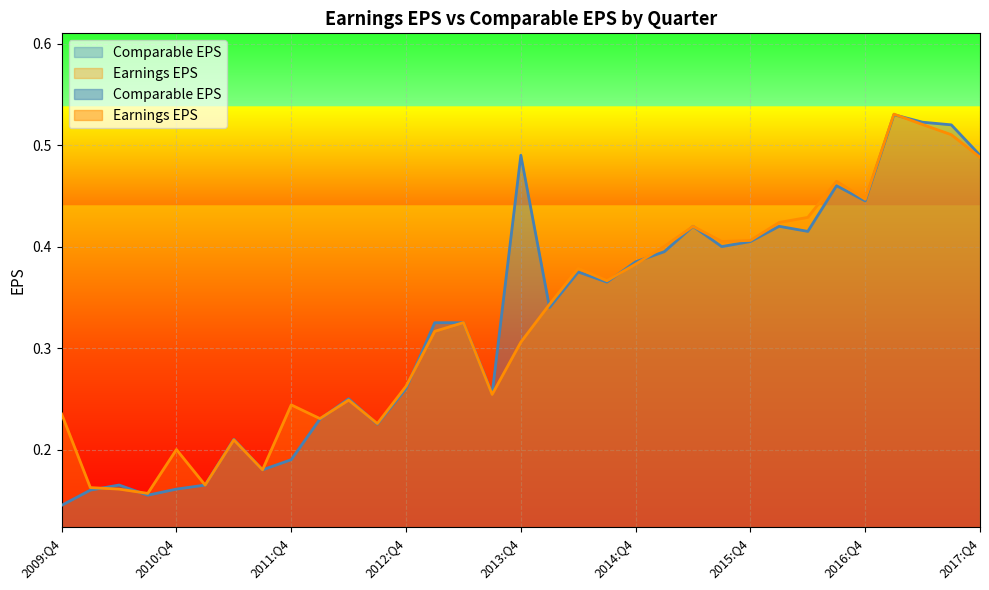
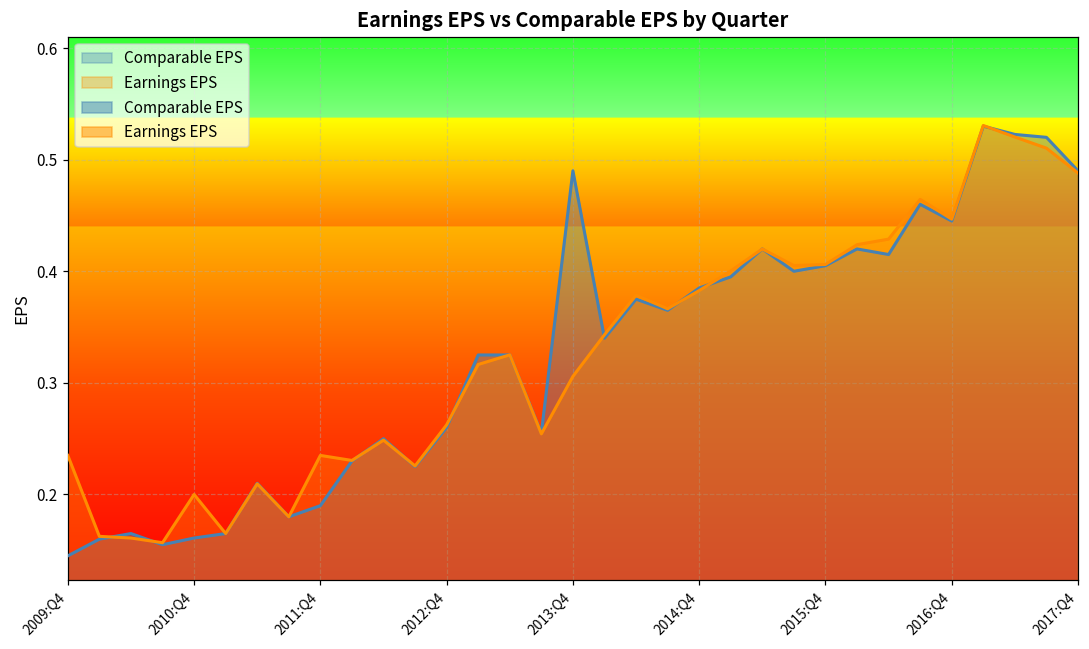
  {
    "Comparable EPS": {
      "2009:Q4": 0.145,
      "2010:Q4": 0.161,
      "2011:Q4": 0.190,
      "2013:Q4": 0.490
    },
    "Earnings EPS": {
      "2009:Q4": 0.235,
      "2010:Q4": 0.200,
-     "2011:Q4": 0.244,
+     "2011:Q4": 0.235,
      "2013:Q4": 0.306
    }
  }
